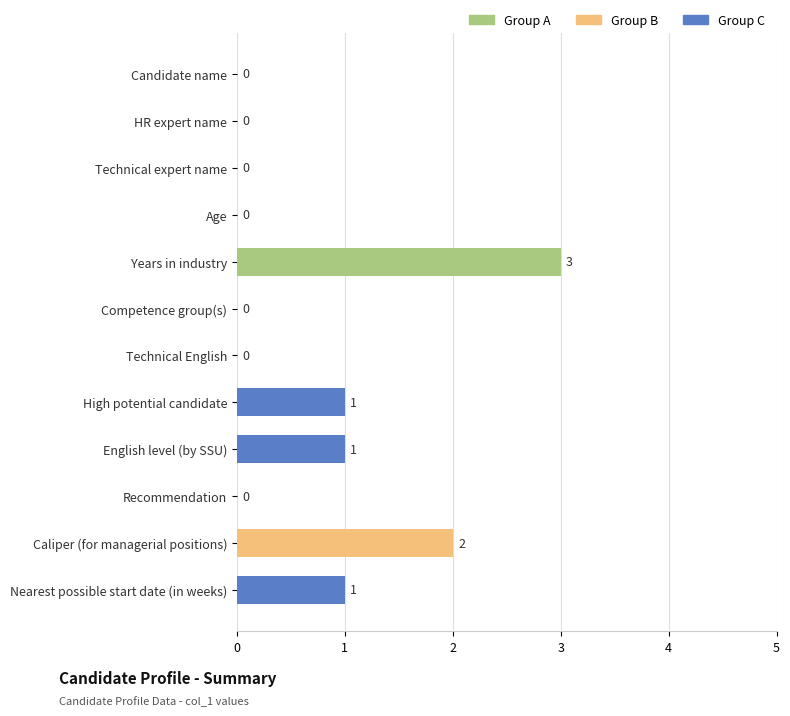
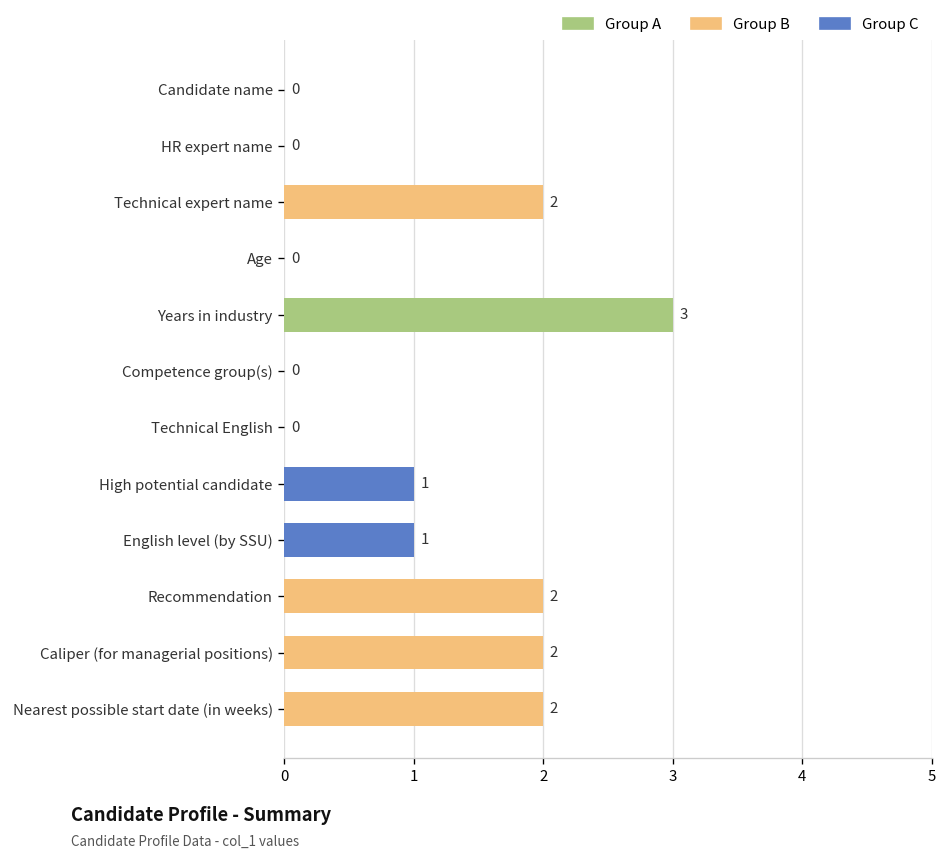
  {
    "Candidate name": 0,
    "HR expert name": 0,
-   "Technical expert name": 0,
+   "Technical expert name": 2,
    "Age": 0,
    "Years in industry": 3,
    "Competence group(s)": 0,
    "Technical English": 0,
    "High potential candidate": 1,
    "English level (by SSU)": 1,
-   "Recommendation": 0,
+   "Recommendation": 2,
    "Caliper (for managerial positions)": 2,
-   "Nearest possible start date (in weeks)": 1
+   "Nearest possible start date (in weeks)": 2
  }
